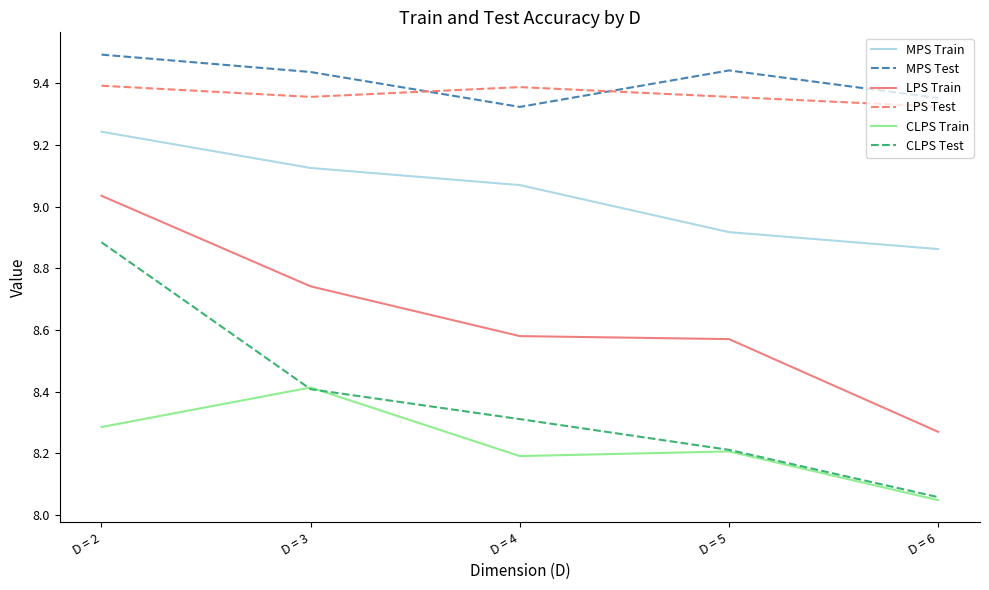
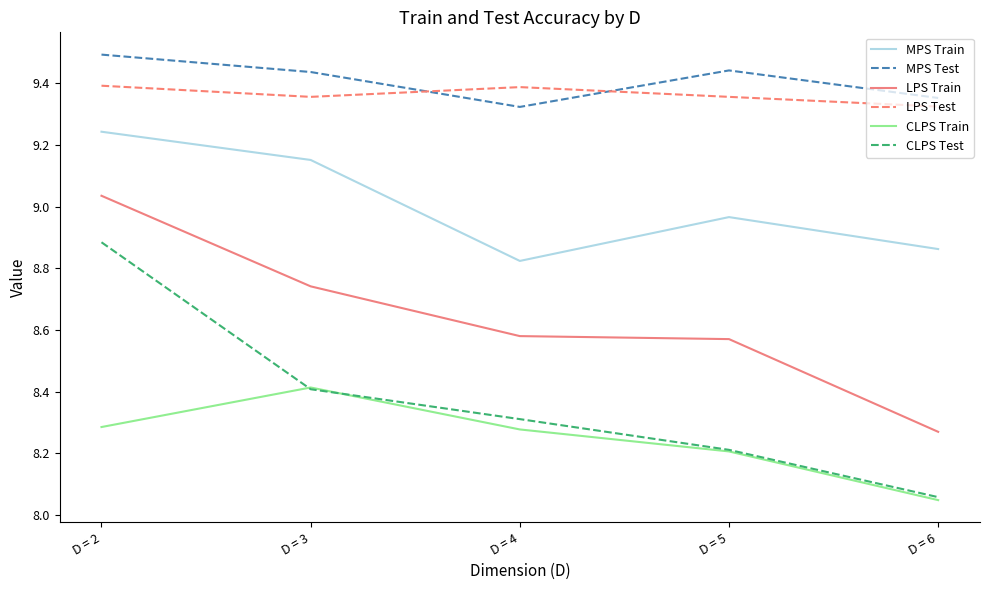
  {
    "MPS Train": {
      "D = 2": 9.24,
-     "D = 3": 9.13,
-     "D = 4": 9.07,
-     "D = 5": 8.92,
+     "D = 3": 9.15,
+     "D = 4": 8.82,
+     "D = 5": 8.97,
      "D = 6": 8.86
    },
    "MPS Test": {
      "D = 2": 9.49,
      "D = 3": 9.44,
      "D = 4": 9.32,
      "D = 5": 9.44
    },
    "CLPS Train": {
      "D = 2": 8.29,
-     "D = 4": 8.19,
+     "D = 4": 8.28,
      "D = 6": 8.05
    },
    "CLPS Test": {
      "D = 2": 8.88,
      "D = 4": 8.31,
      "D = 6": 8.06
    }
  }
